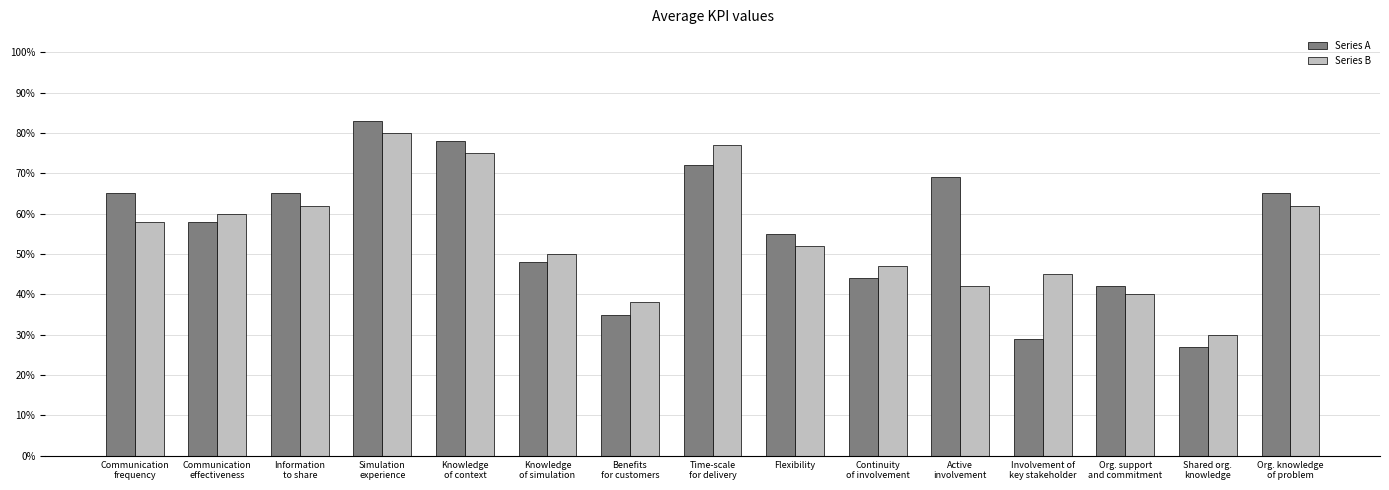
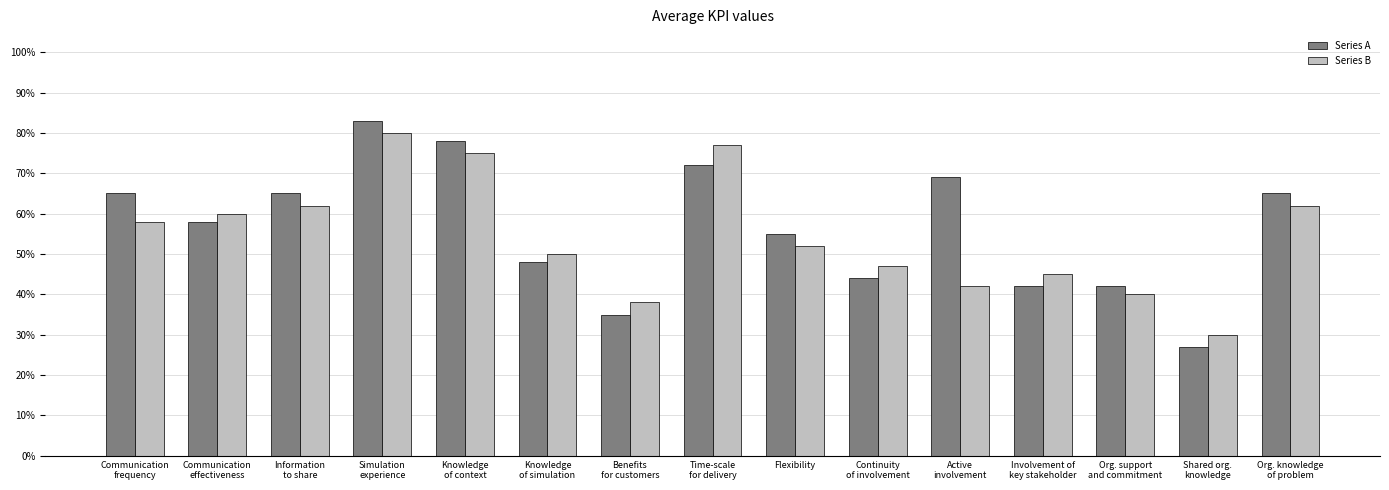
  {
    "Series A": {
      "Communication frequency": "65%",
      "Communication effectiveness": "58%",
      "Information to share": "65%",
      "Simulation experience": "83%",
      "Knowledge of context": "78%",
      "Knowledge of simulation": "48%",
      "Benefits for customers": "35%",
      "Time-scale for delivery": "72%",
      "Flexibility": "55%",
      "Continuity of involvement": "44%",
      "Active involvement": "69%",
-     "Involvement of key stakeholder": "29%",
+     "Involvement of key stakeholder": "42%",
      "Org. support and commitment": "42%",
      "Shared org. knowledge": "27%",
      "Org. knowledge of problem": "65%"
    },
    "Series B": {
      "Communication frequency": "58%",
      "Communication effectiveness": "60%",
      "Information to share": "62%",
      "Simulation experience": "80%",
      "Knowledge of context": "75%",
      "Knowledge of simulation": "50%",
      "Benefits for customers": "38%",
      "Time-scale for delivery": "77%",
      "Flexibility": "52%",
      "Continuity of involvement": "47%",
      "Active involvement": "42%",
      "Involvement of key stakeholder": "45%",
      "Org. support and commitment": "40%",
      "Shared org. knowledge": "30%",
      "Org. knowledge of problem": "62%"
    }
  }
